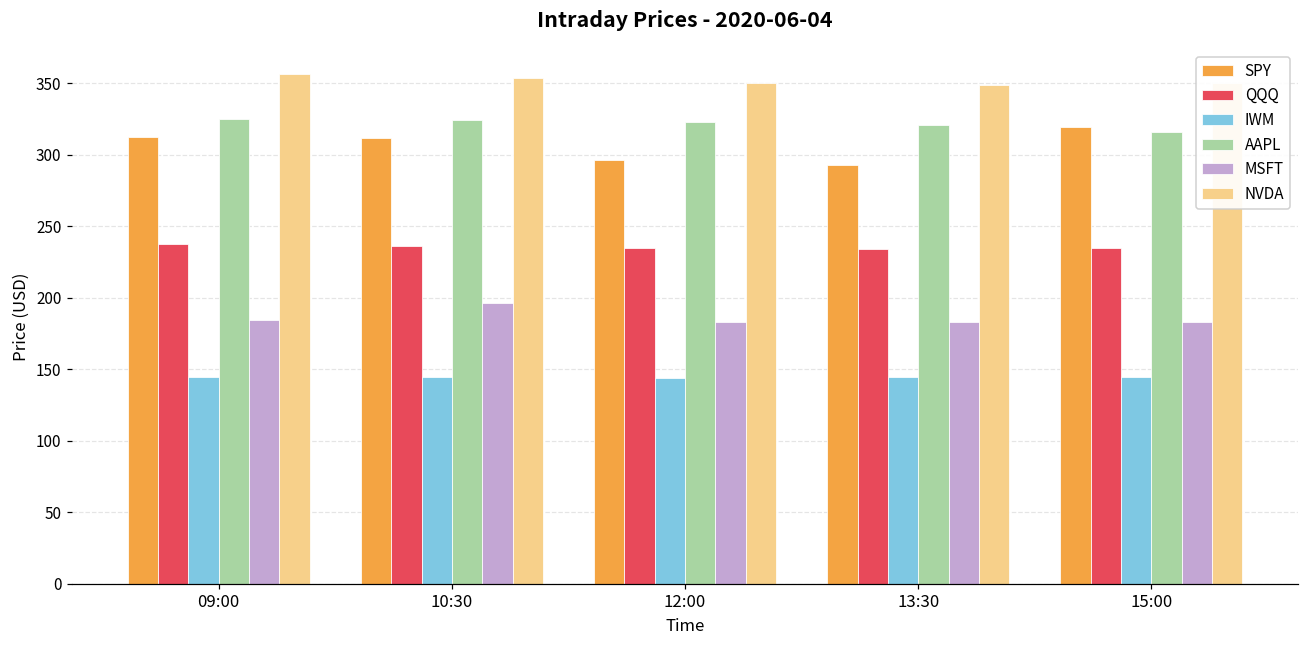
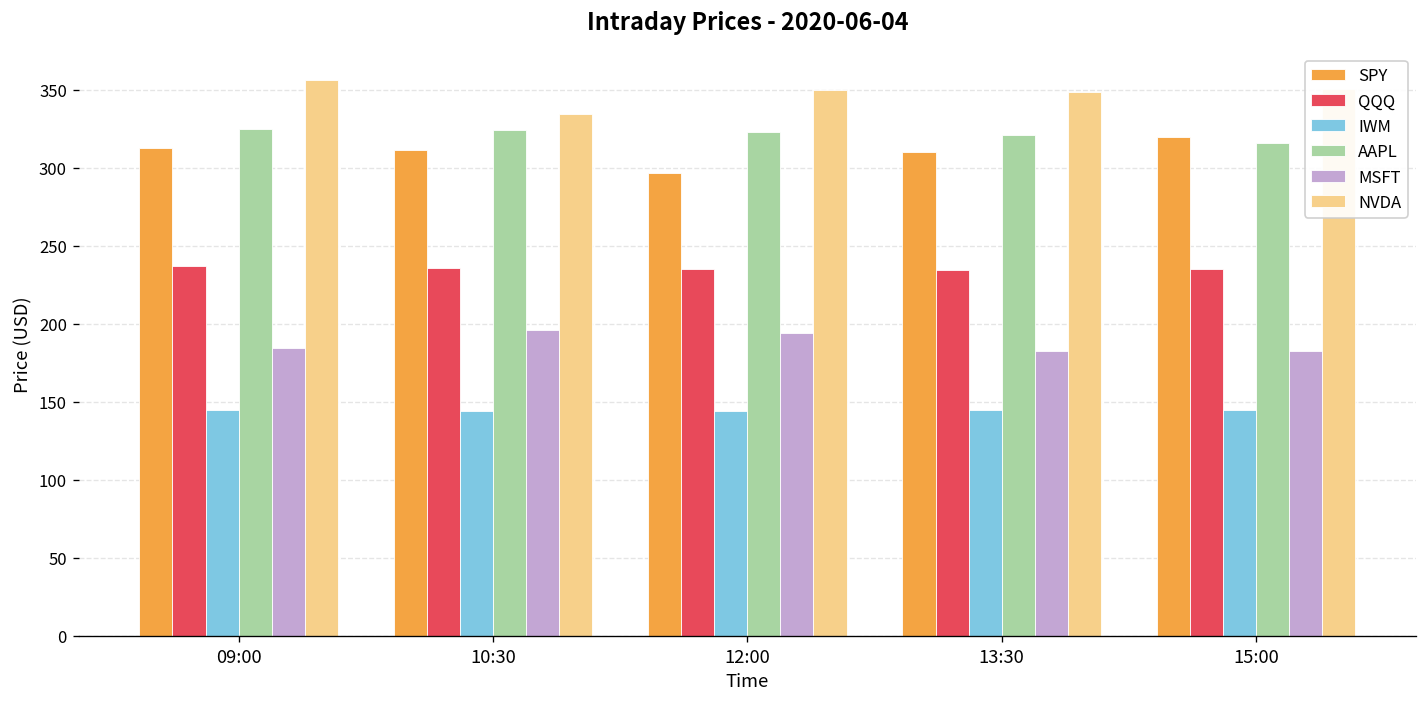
  {
    "SPY": {
      "09:00": 313,
      "10:30": 312,
      "12:00": 297,
-     "13:30": 293,
+     "13:30": 310,
      "15:00": 320
    },
    "QQQ": {
      "09:00": 237,
      "10:30": 236,
      "12:00": 235,
      "13:30": 234,
      "15:00": 235
    },
    "IWM": {
      "09:00": 145,
      "10:30": 144,
      "12:00": 144,
      "13:30": 145,
      "15:00": 145
    },
    "AAPL": {
      "09:00": 325,
      "10:30": 324,
      "12:00": 323,
      "13:30": 321,
      "15:00": 316
    },
    "MSFT": {
      "09:00": 185,
      "10:30": 196,
-     "12:00": 183,
+     "12:00": 194,
      "13:30": 183,
      "15:00": 183
    },
    "NVDA": {
      "09:00": 356,
-     "10:30": 354,
+     "10:30": 335,
      "12:00": 350,
      "13:30": 349
    }
  }
